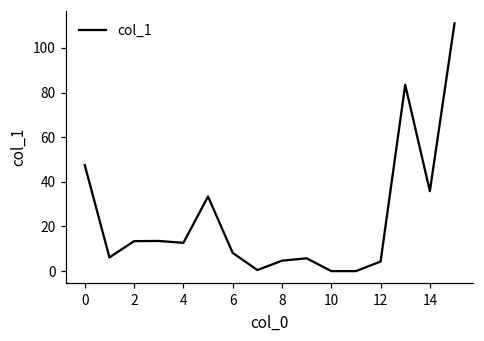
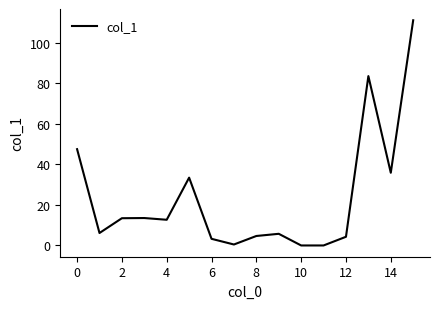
  {
    "0": 47,
    "2": 13,
    "4": 13,
-   "6": 8,
+   "6": 3,
    "8": 5,
    "10": 0,
    "12": 4,
    "14": 36
  }
